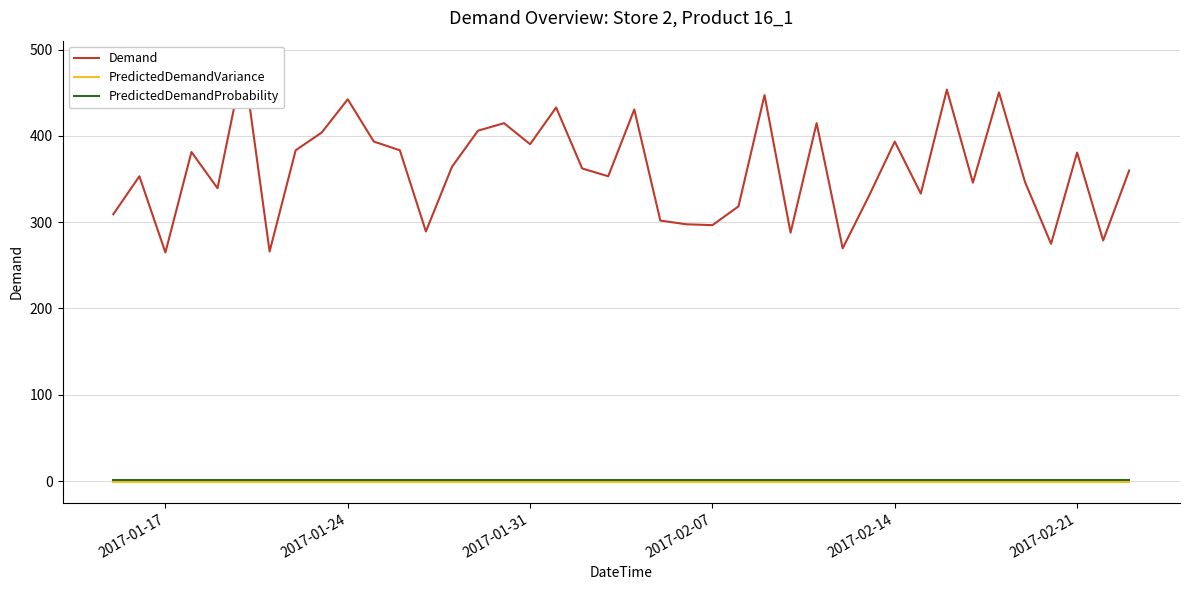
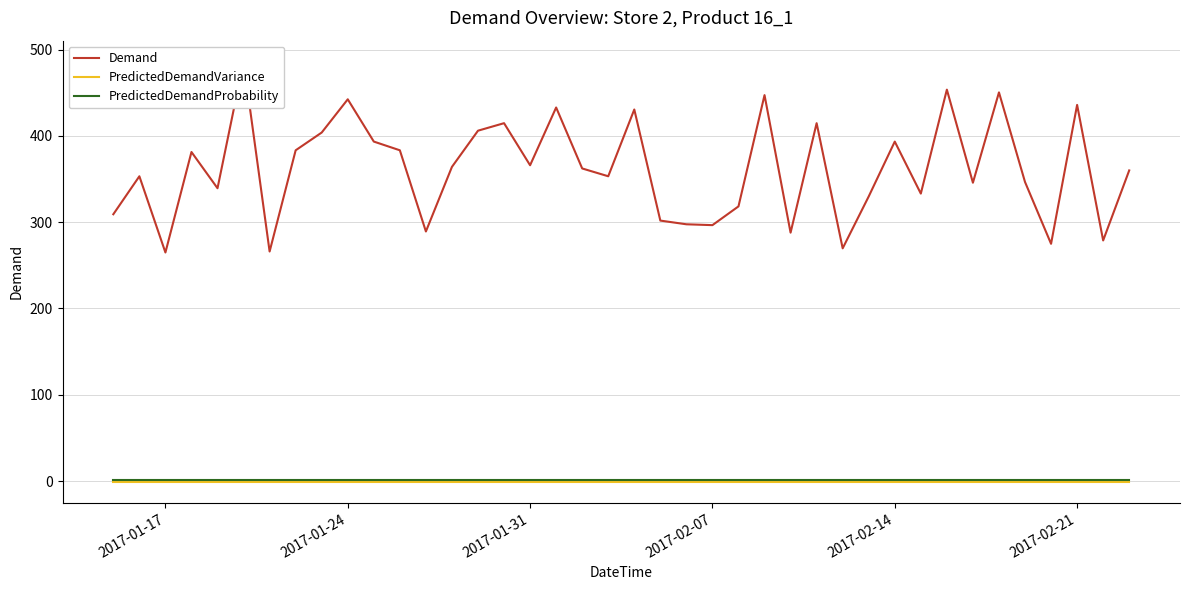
  {
    "Demand": {
      "2017-01-17": 260,
      "2017-01-24": 440,
-     "2017-01-31": 390,
+     "2017-01-31": 370,
      "2017-02-07": 300,
      "2017-02-14": 390,
-     "2017-02-21": 380
+     "2017-02-21": 440
    }
  }
